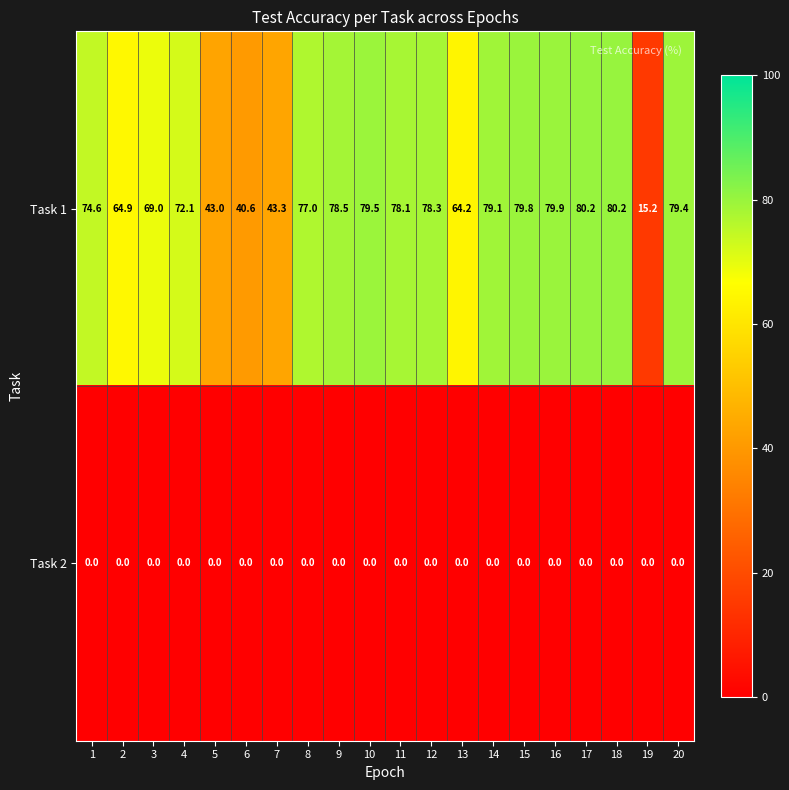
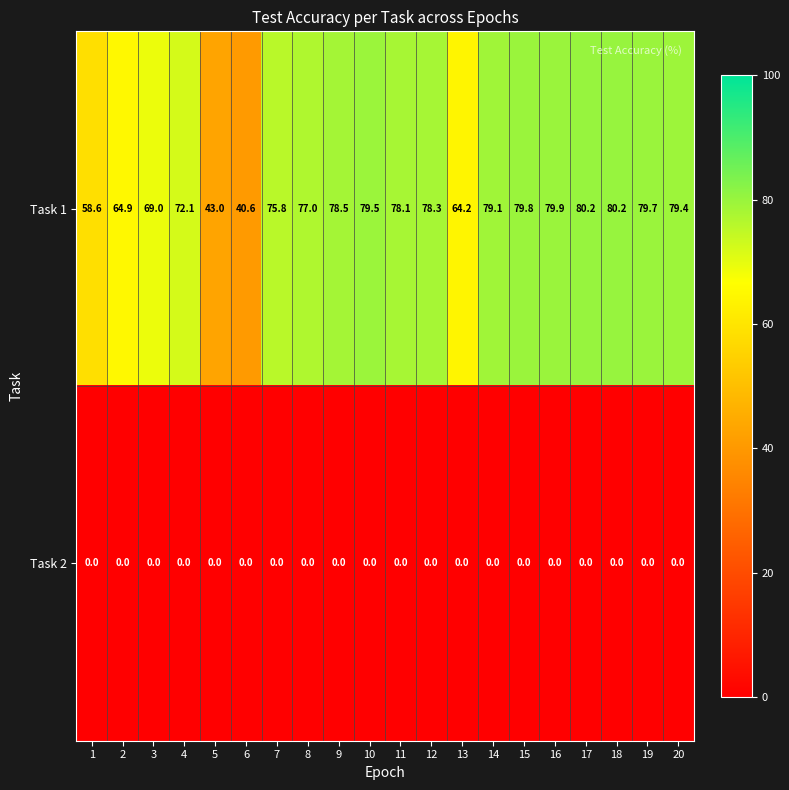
  {
    "Task 1": {
-     "1": 74.6,
+     "1": 58.6,
      "2": 64.9,
      "3": 69.0,
      "4": 72.1,
      "5": 43.0,
      "6": 40.6,
-     "7": 43.3,
+     "7": 75.8,
      "8": 77.0,
      "9": 78.5,
      "10": 79.5,
      "11": 78.1,
      "12": 78.3,
      "13": 64.2,
      "14": 79.1,
      "15": 79.8,
      "16": 79.9,
      "17": 80.2,
      "18": 80.2,
-     "19": 15.2,
+     "19": 79.7,
      "20": 79.4
    },
    "Task 2": {
      "1": 0.0,
      "2": 0.0,
      "3": 0.0,
      "4": 0.0,
      "5": 0.0,
      "6": 0.0,
      "7": 0.0,
      "8": 0.0,
      "9": 0.0,
      "10": 0.0,
      "11": 0.0,
      "12": 0.0,
      "13": 0.0,
      "14": 0.0,
      "15": 0.0,
      "16": 0.0,
      "17": 0.0,
      "18": 0.0,
      "19": 0.0,
      "20": 0.0
    }
  }
